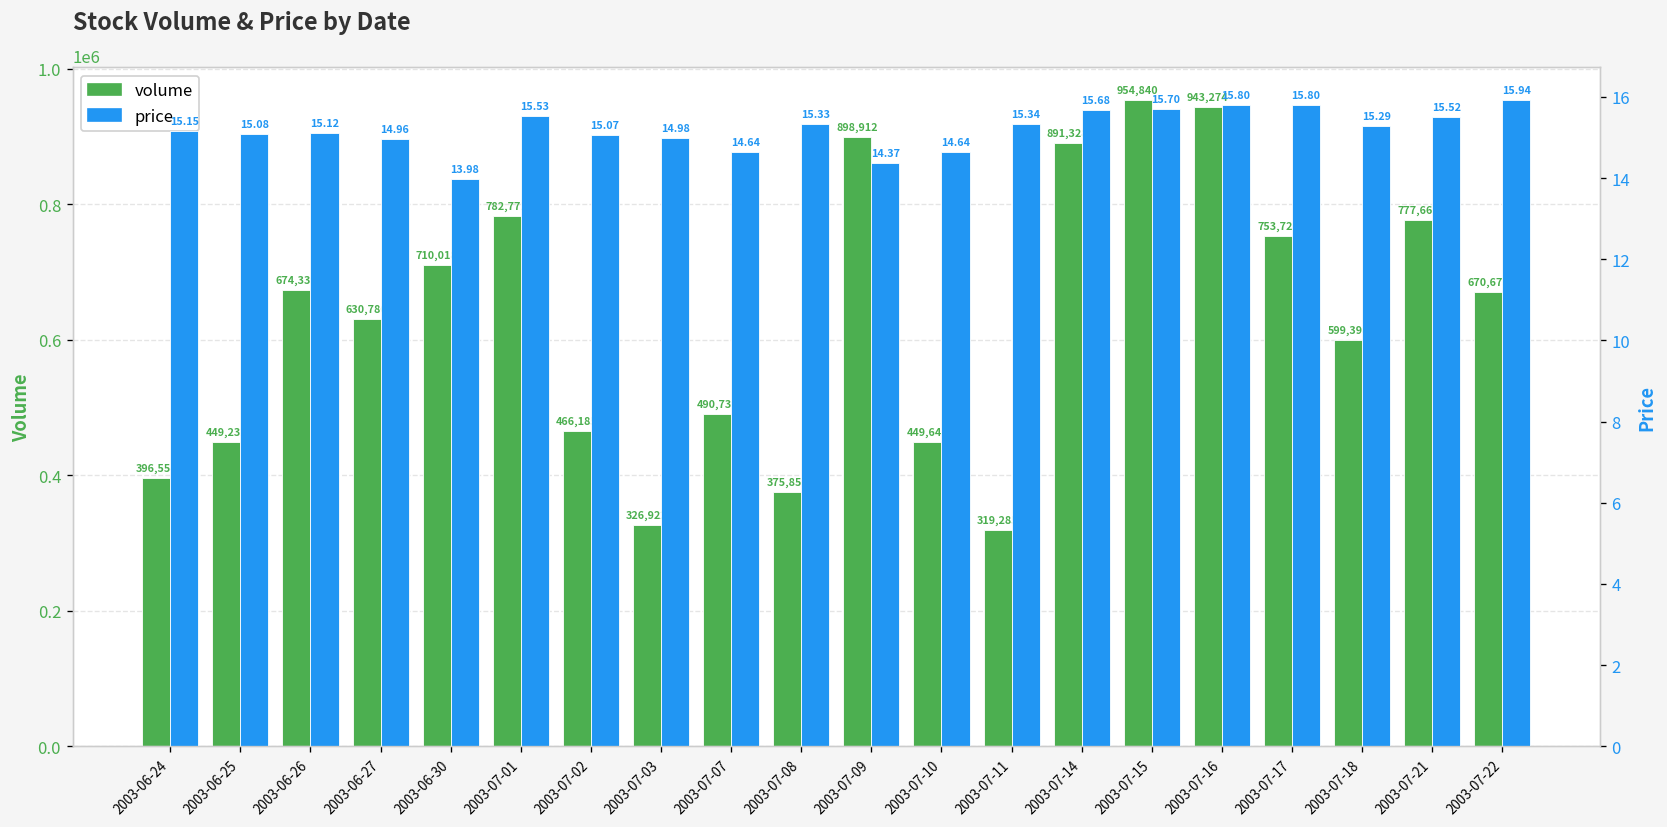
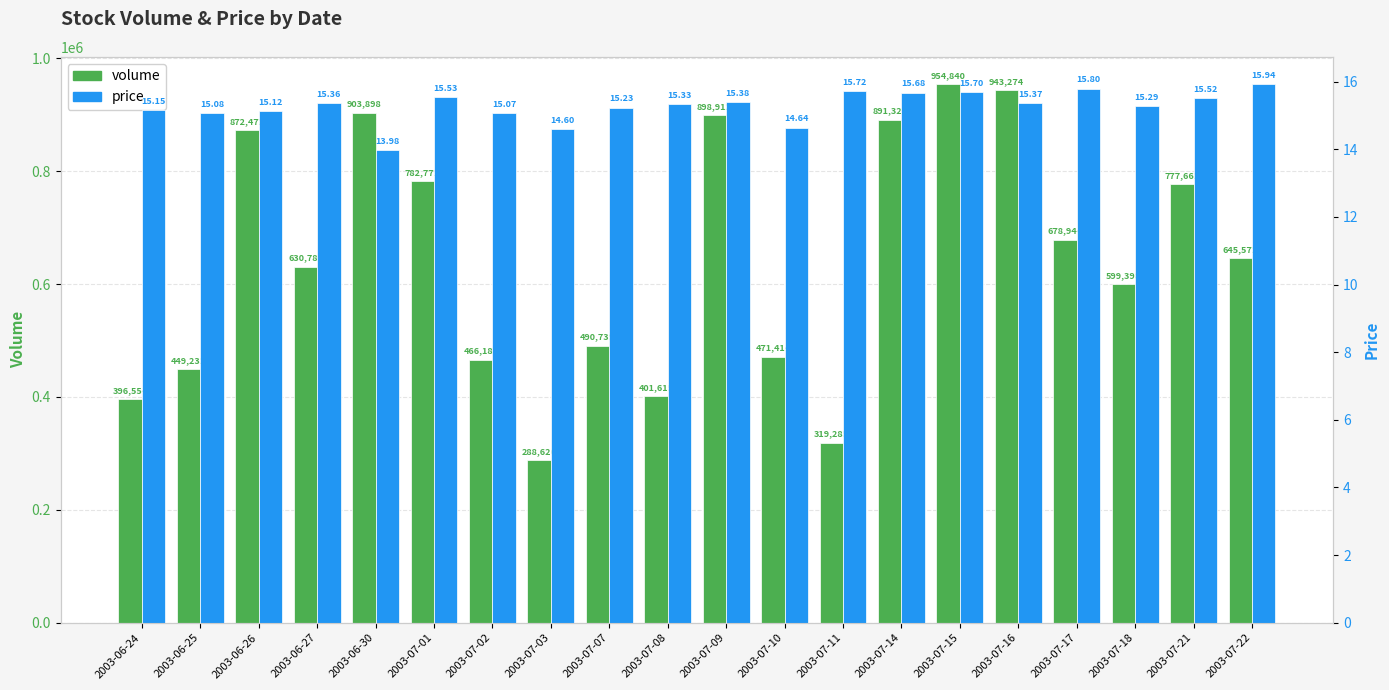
  {
    "volume": {
      "2003-06-24": "396,554",
      "2003-06-25": "449,232",
-     "2003-06-26": "674,339",
+     "2003-06-26": "872,472",
      "2003-06-27": "630,780",
-     "2003-06-30": "710,018",
+     "2003-06-30": "903,898",
      "2003-07-01": "782,771",
      "2003-07-02": "466,185",
-     "2003-07-03": "326,922",
+     "2003-07-03": "288,626",
      "2003-07-07": "490,739",
-     "2003-07-08": "375,850",
+     "2003-07-08": "401,615",
      "2003-07-09": "898,912",
-     "2003-07-10": "449,641",
+     "2003-07-10": "471,414",
      "2003-07-11": "319,285",
      "2003-07-14": "891,328",
      "2003-07-15": "954,840",
      "2003-07-16": "943,274",
-     "2003-07-17": "753,723",
+     "2003-07-17": "678,944",
      "2003-07-18": "599,398",
      "2003-07-21": "777,662",
-     "2003-07-22": "670,675"
+     "2003-07-22": "645,572"
    },
    "price": {
      "2003-06-25": "15.08",
      "2003-06-26": "15.12",
-     "2003-06-27": "14.96",
+     "2003-06-27": "15.36",
      "2003-06-30": "13.98",
      "2003-07-01": "15.53",
      "2003-07-02": "15.07",
-     "2003-07-03": "14.98",
-     "2003-07-07": "14.64",
+     "2003-07-03": "14.60",
+     "2003-07-07": "15.23",
      "2003-07-08": "15.33",
-     "2003-07-09": "14.37",
+     "2003-07-09": "15.38",
      "2003-07-10": "14.64",
-     "2003-07-11": "15.34",
+     "2003-07-11": "15.72",
      "2003-07-14": "15.68",
      "2003-07-15": "15.70",
-     "2003-07-16": "15.80",
+     "2003-07-16": "15.37",
      "2003-07-17": "15.80",
      "2003-07-18": "15.29",
      "2003-07-21": "15.52",
      "2003-07-22": "15.94"
    }
  }
